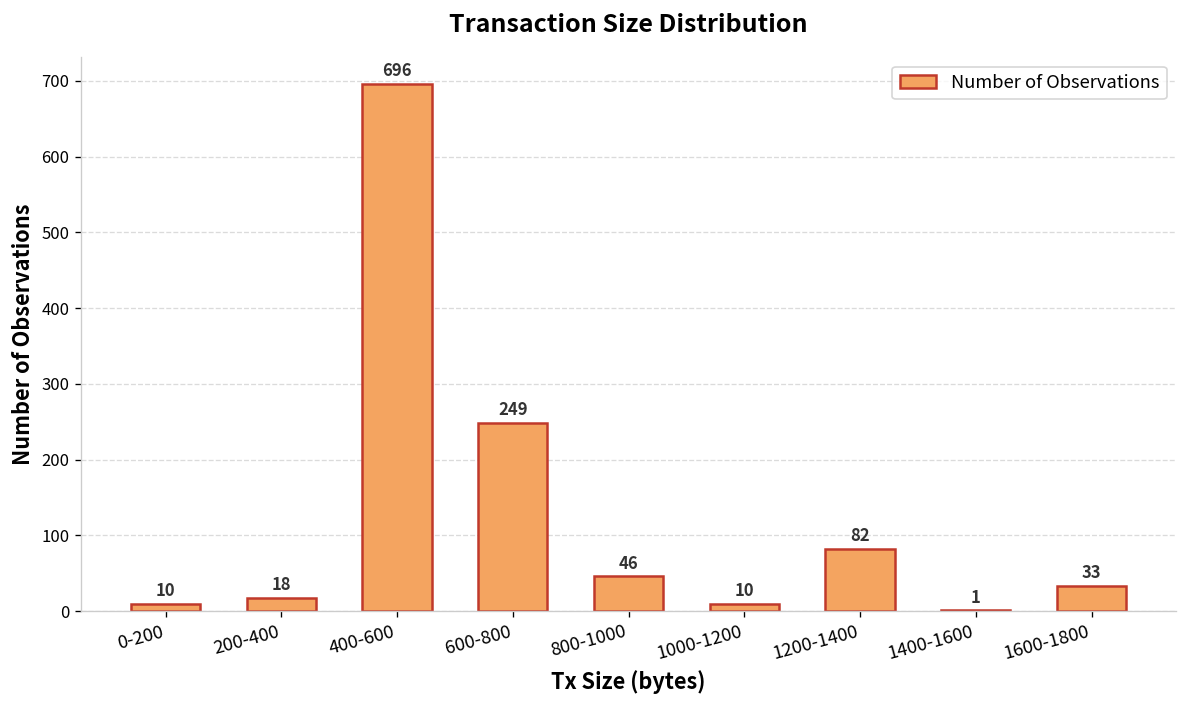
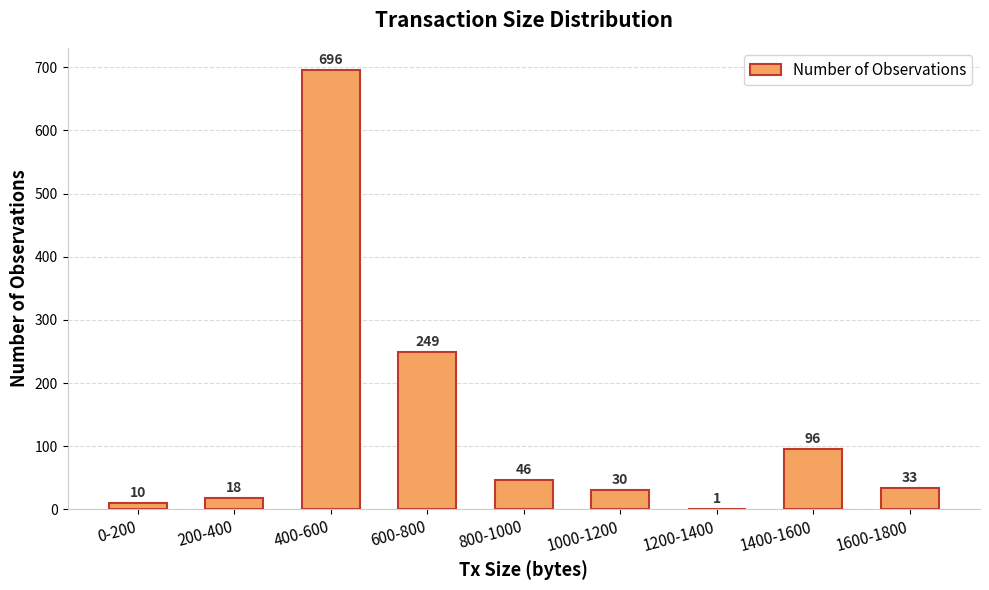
  {
    "0-200": 10,
    "200-400": 18,
    "400-600": 696,
    "600-800": 249,
    "800-1000": 46,
-   "1000-1200": 10,
-   "1200-1400": 82,
-   "1400-1600": 1,
+   "1000-1200": 30,
+   "1200-1400": 1,
+   "1400-1600": 96,
    "1600-1800": 33
  }
